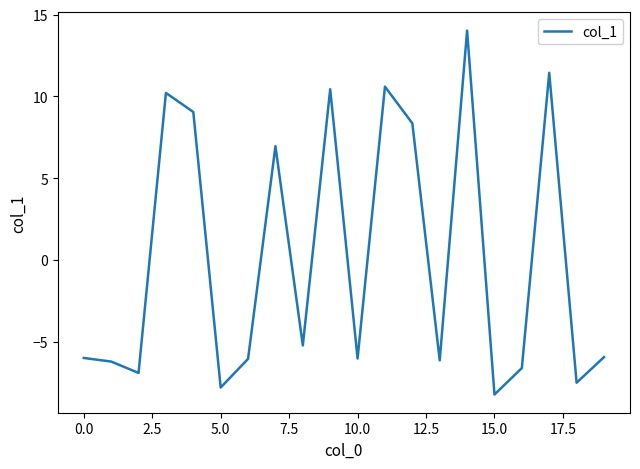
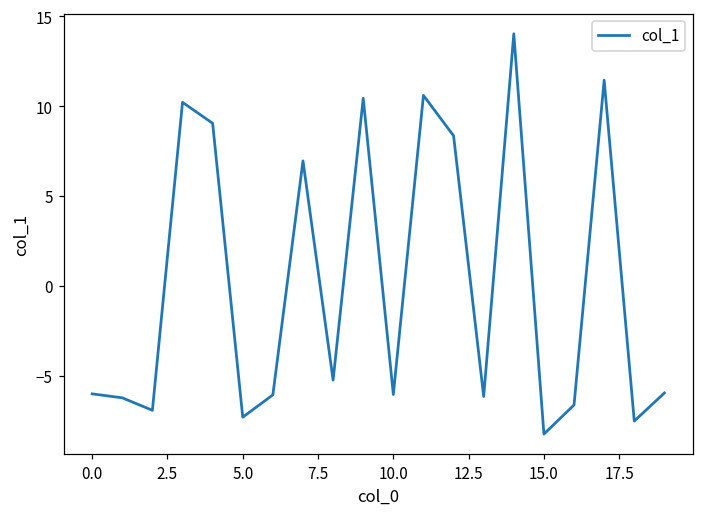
  {
    "0.0": -6.0,
-   "5.0": -7.8,
+   "5.0": -7.3,
    "10.0": -6.0,
    "15.0": -8.2
  }
